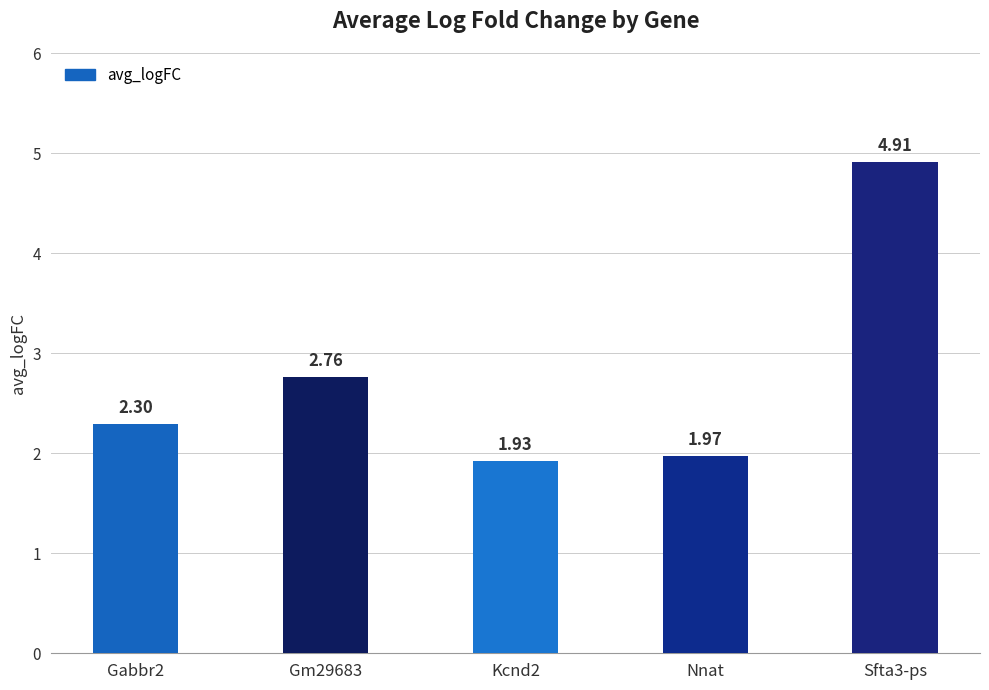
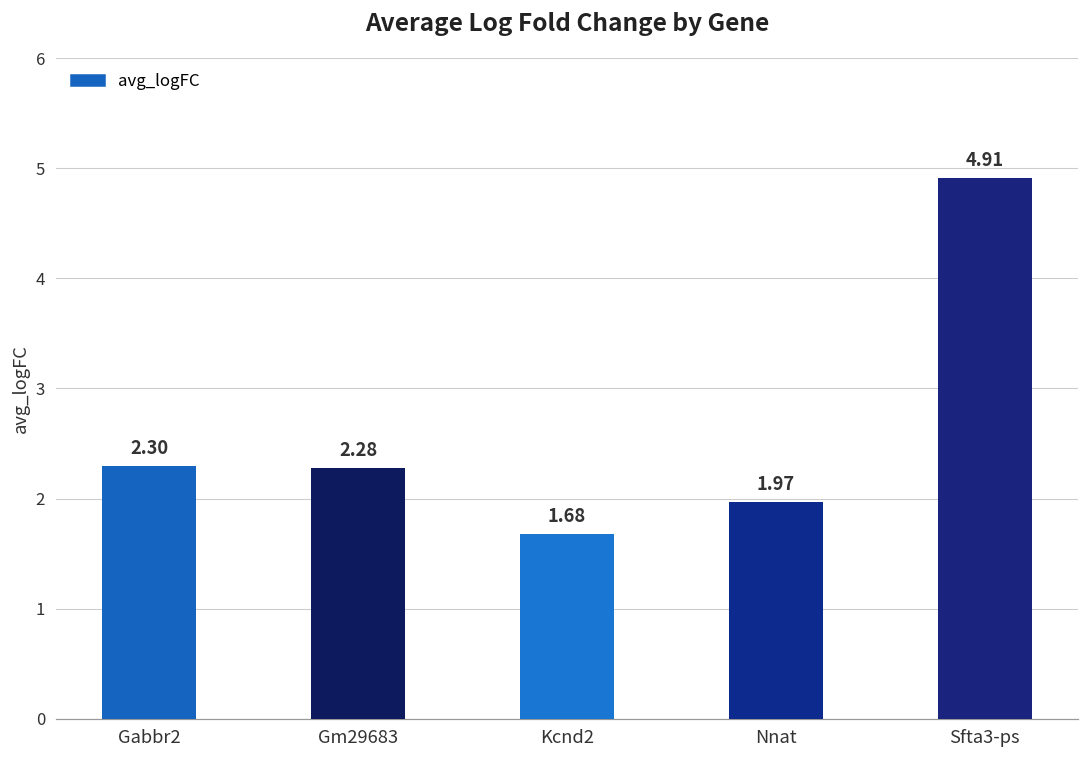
  {
    "Gabbr2": 2.30,
-   "Gm29683": 2.76,
-   "Kcnd2": 1.93,
+   "Gm29683": 2.28,
+   "Kcnd2": 1.68,
    "Nnat": 1.97,
    "Sfta3-ps": 4.91
  }
